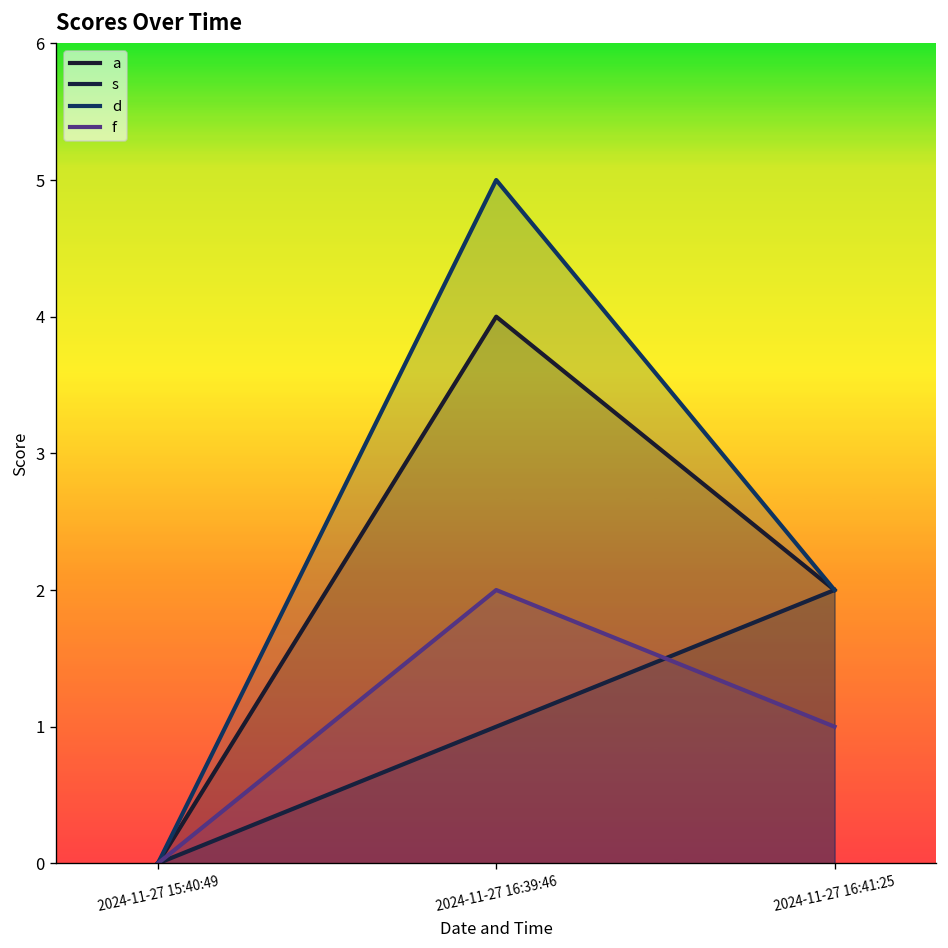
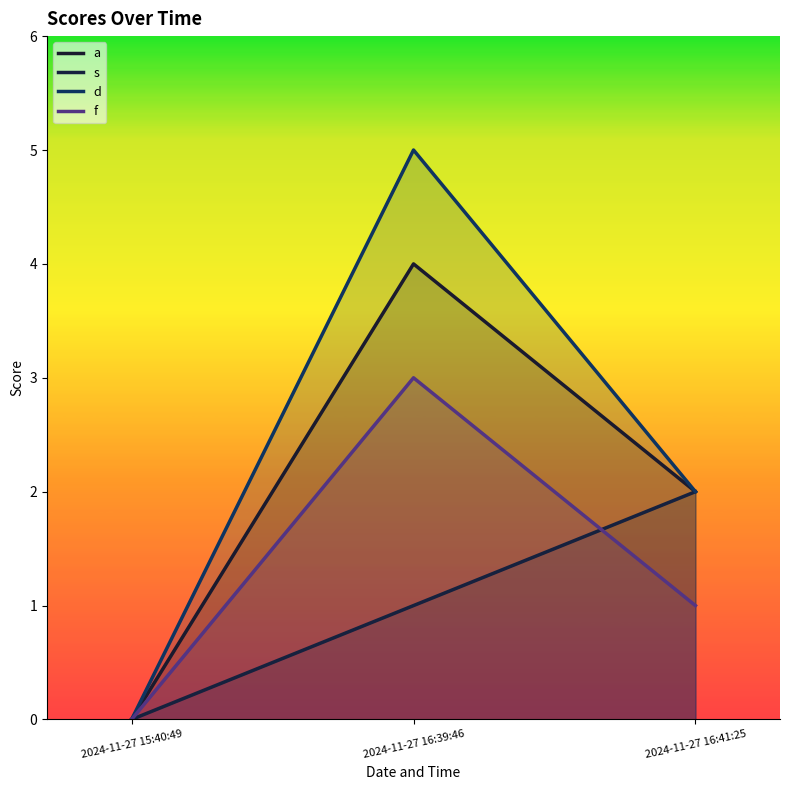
  {
    "f": {
-     "2024-11-27 16:39:46": 2,
+     "2024-11-27 16:39:46": 3,
      "2024-11-27 16:41:25": 1
    }
  }
